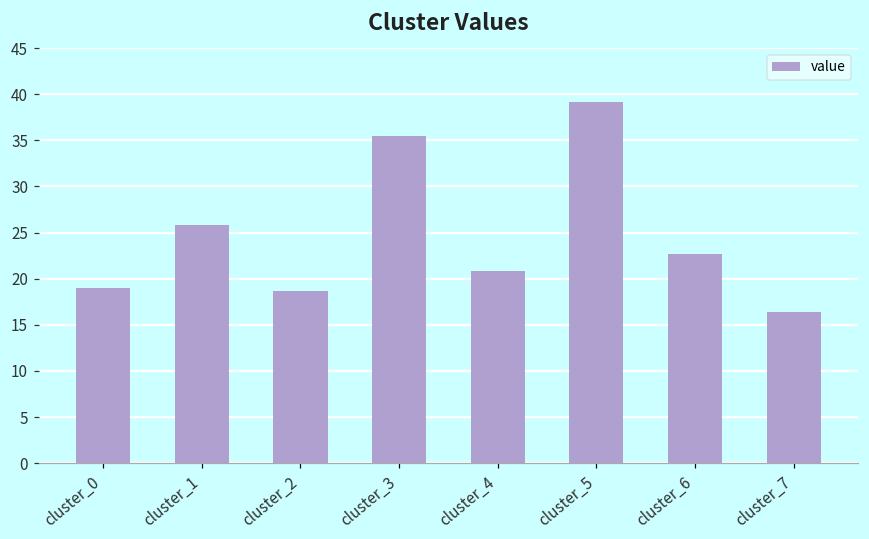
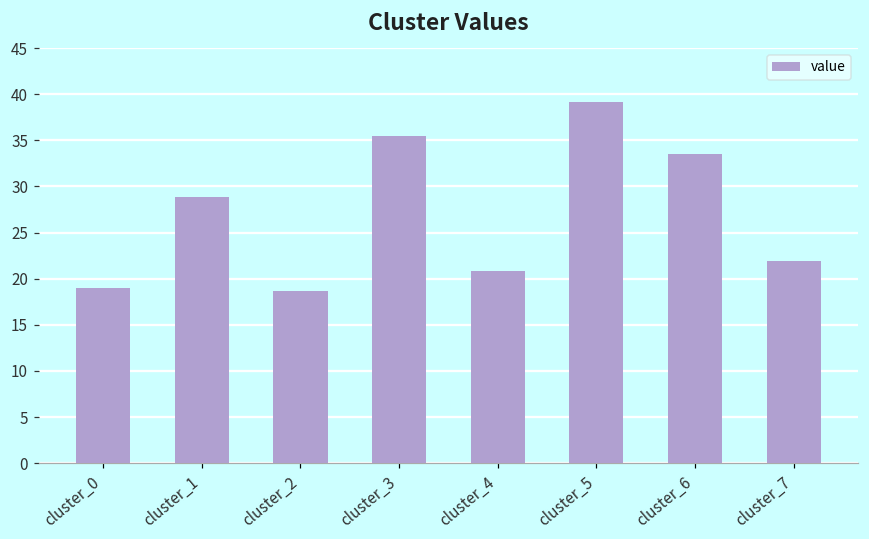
  {
    "cluster_0": 19,
-   "cluster_1": 26,
+   "cluster_1": 29,
    "cluster_2": 19,
    "cluster_3": 36,
    "cluster_4": 21,
    "cluster_5": 39,
-   "cluster_6": 23,
-   "cluster_7": 16
+   "cluster_6": 34,
+   "cluster_7": 22
  }
